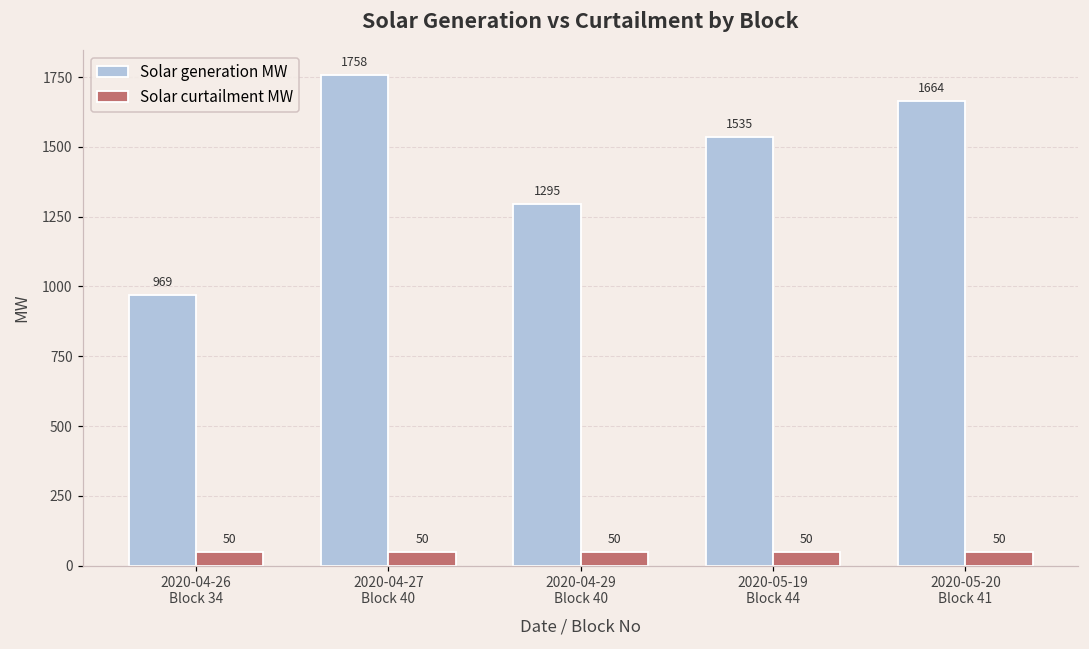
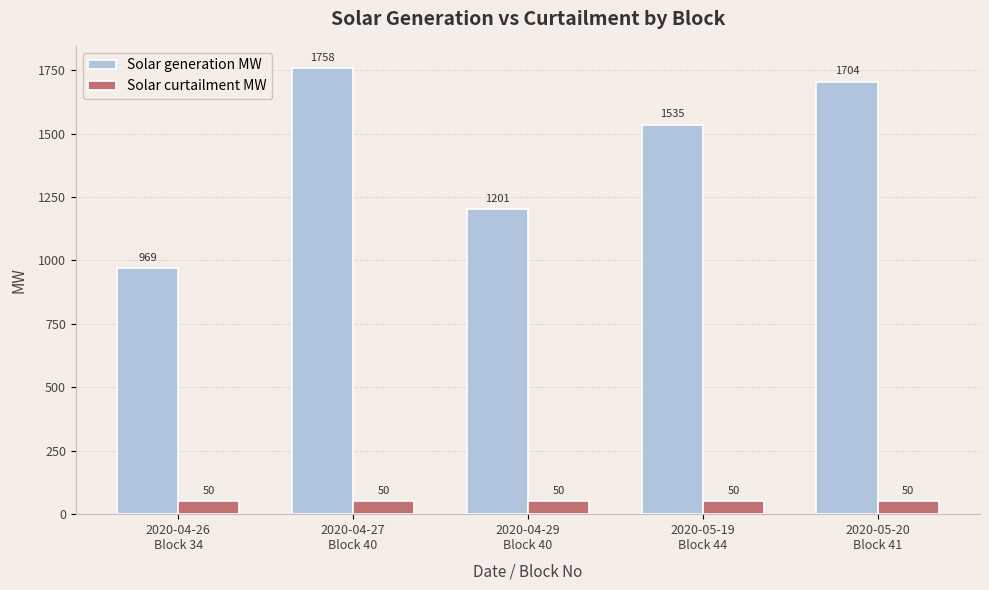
  {
    "Solar generation MW": {
      "2020-04-26 Block 34": 969,
      "2020-04-27 Block 40": 1758,
-     "2020-04-29 Block 40": 1295,
+     "2020-04-29 Block 40": 1201,
      "2020-05-19 Block 44": 1535,
-     "2020-05-20 Block 41": 1664
+     "2020-05-20 Block 41": 1704
    },
    "Solar curtailment MW": {
      "2020-04-26 Block 34": 50,
      "2020-04-27 Block 40": 50,
      "2020-04-29 Block 40": 50,
      "2020-05-19 Block 44": 50,
      "2020-05-20 Block 41": 50
    }
  }
